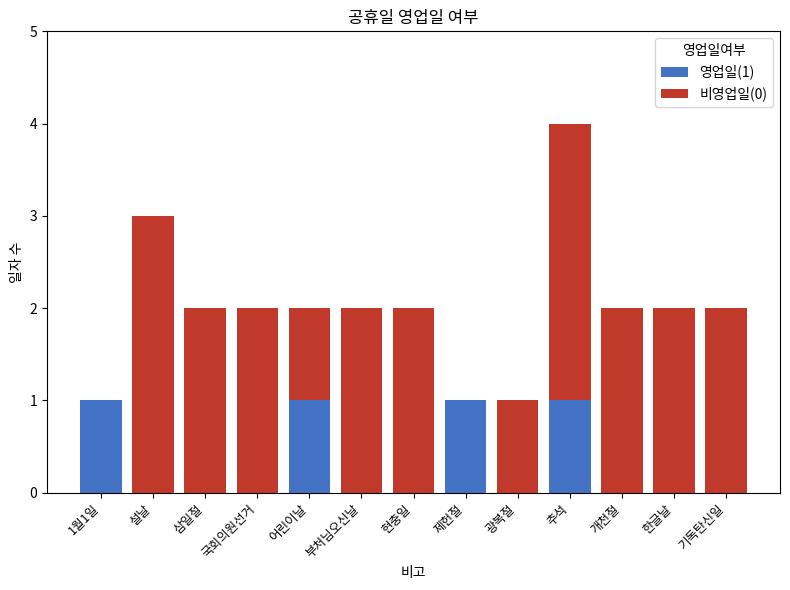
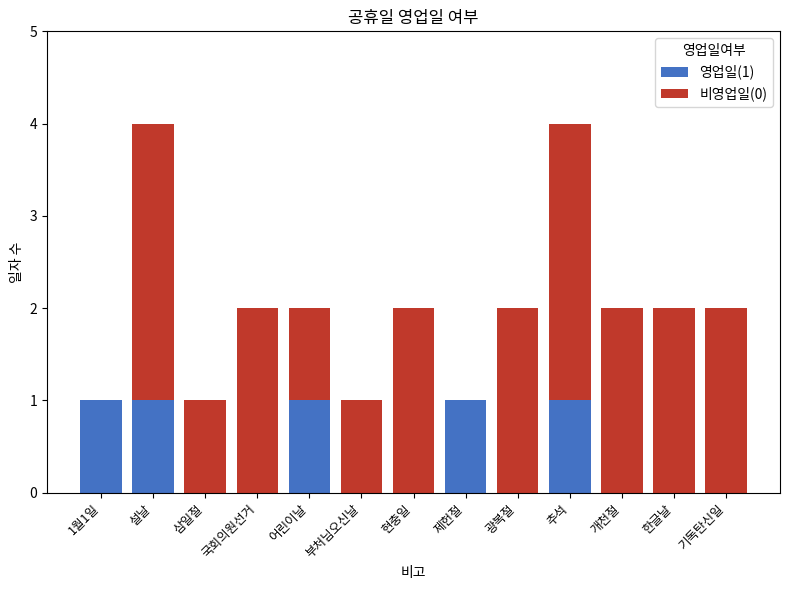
  {
    "영업일(1)": {
      "1월1일": 1,
-     "설날": 0,
+     "설날": 1,
      "삼일절": 0,
      "국회의원선거": 0,
      "어린이날": 1,
      "부처님오신날": 0,
      "현충일": 0,
      "제헌절": 1,
      "광복절": 0,
      "추석": 1,
      "개천절": 0,
      "한글날": 0,
      "기독탄신일": 0
    },
    "비영업일(0)": {
      "1월1일": 0,
      "설날": 3,
-     "삼일절": 2,
+     "삼일절": 1,
      "국회의원선거": 2,
      "어린이날": 1,
-     "부처님오신날": 2,
+     "부처님오신날": 1,
      "현충일": 2,
      "제헌절": 0,
-     "광복절": 1,
+     "광복절": 2,
      "추석": 3,
      "개천절": 2,
      "한글날": 2,
      "기독탄신일": 2
    }
  }
